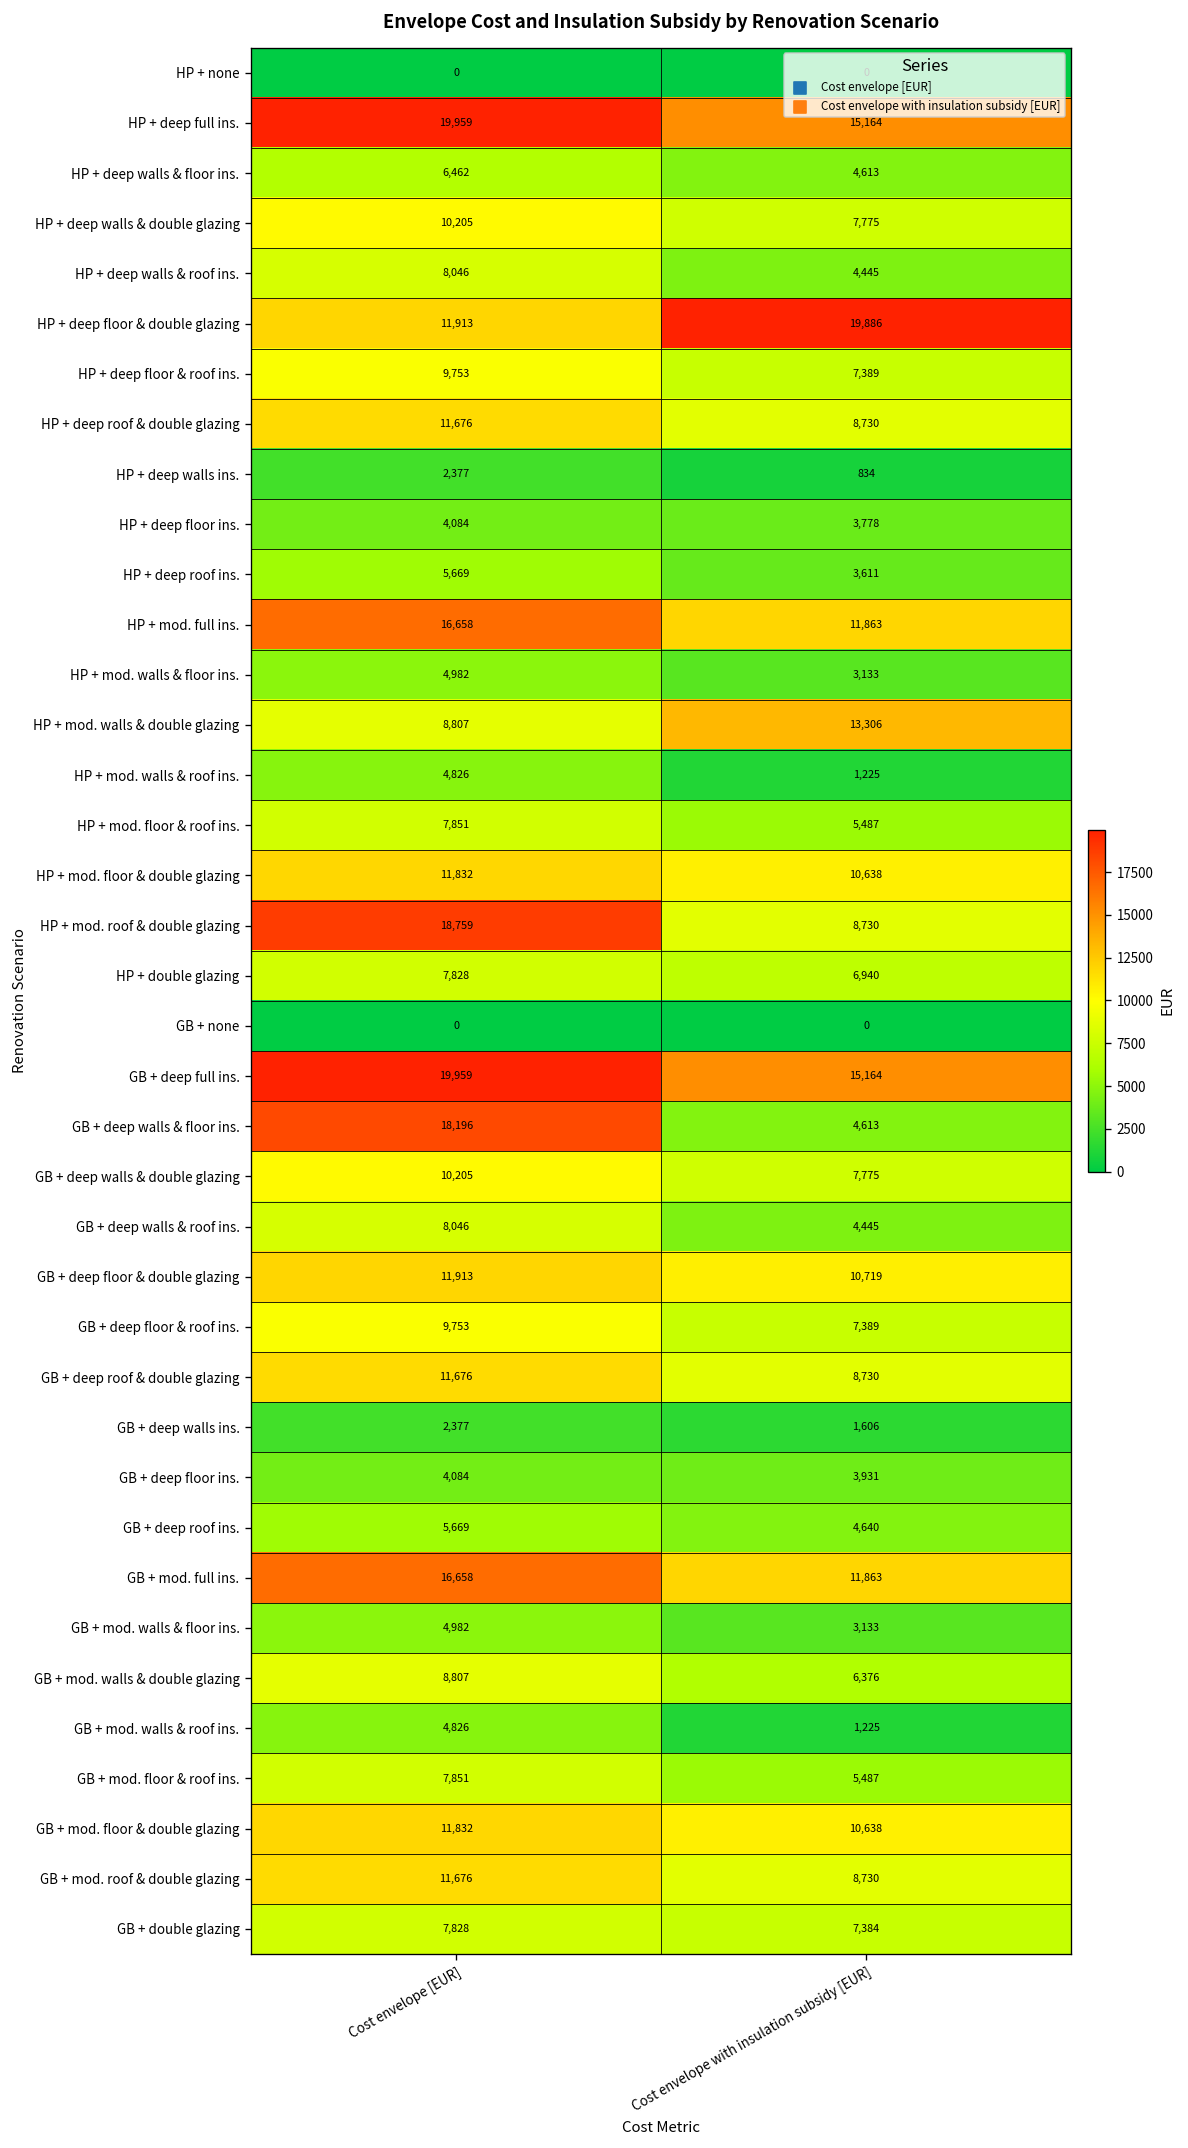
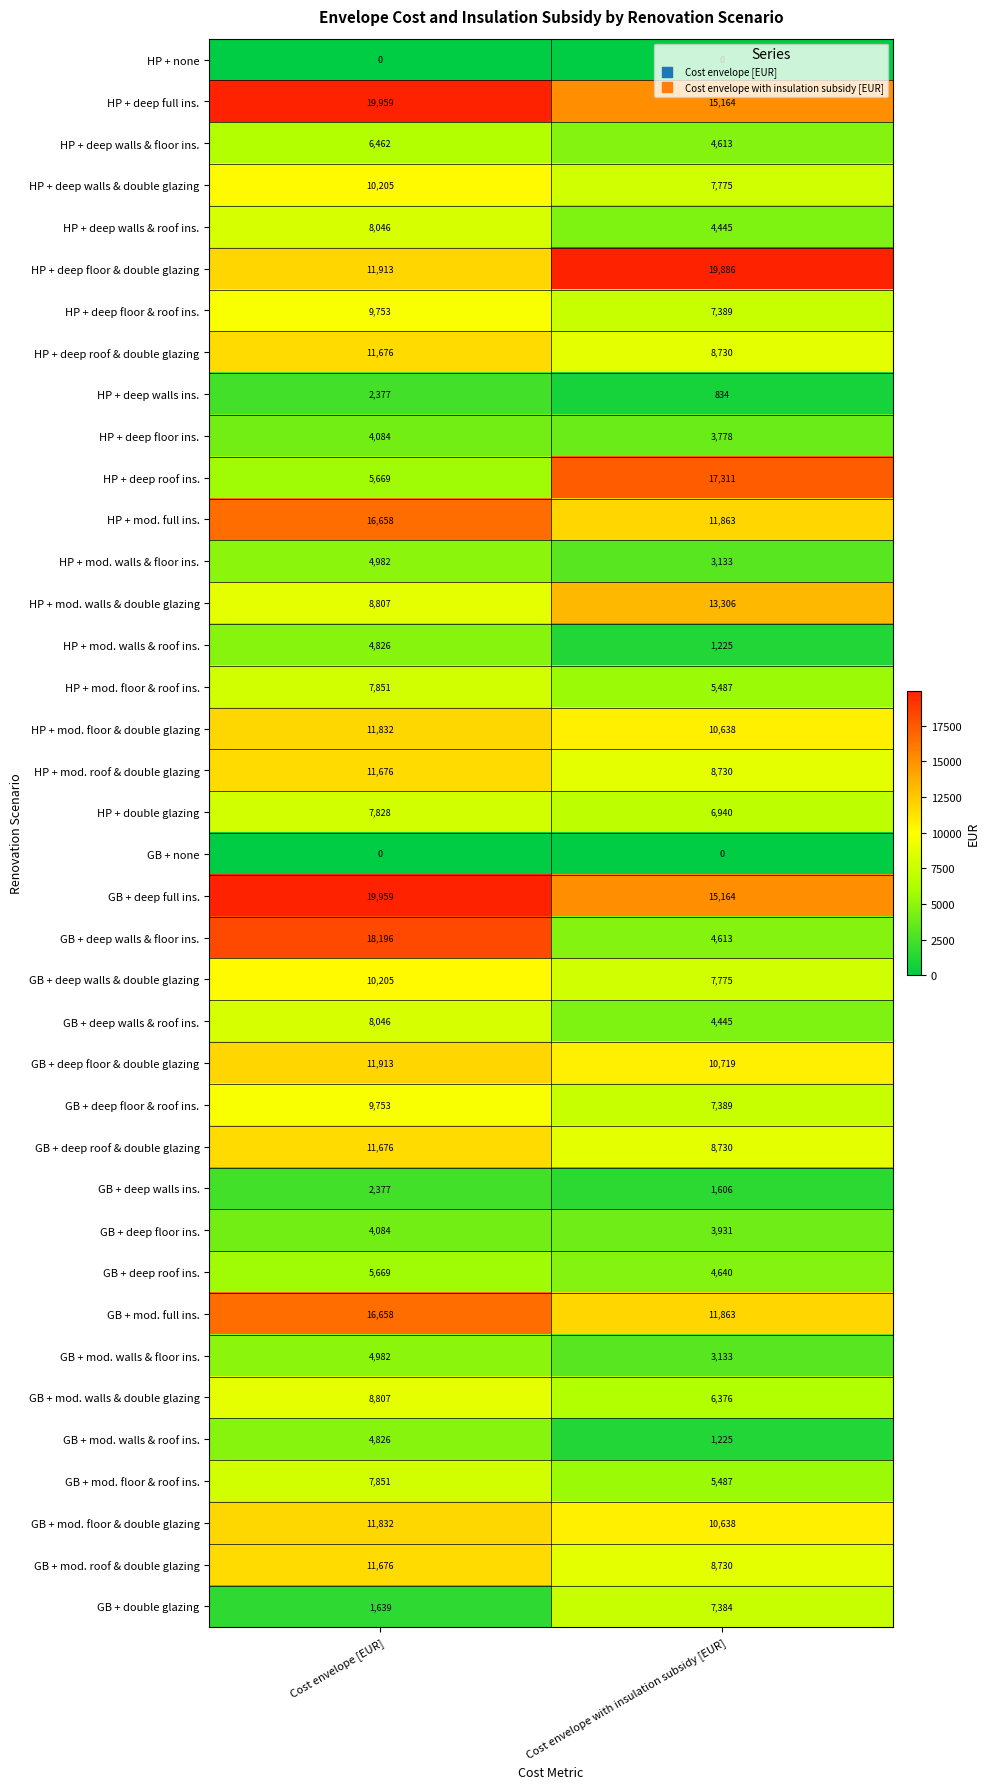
  {
    "HP + none": {
      "Cost envelope [EUR]": "0"
    },
    "HP + deep full ins.": {
      "Cost envelope [EUR]": "19,959",
      "Cost envelope with insulation subsidy [EUR]": "15,164"
    },
    "HP + deep walls & floor ins.": {
      "Cost envelope [EUR]": "6,462",
      "Cost envelope with insulation subsidy [EUR]": "4,613"
    },
    "HP + deep walls & double glazing": {
      "Cost envelope [EUR]": "10,205",
      "Cost envelope with insulation subsidy [EUR]": "7,775"
    },
    "HP + deep walls & roof ins.": {
      "Cost envelope [EUR]": "8,046",
      "Cost envelope with insulation subsidy [EUR]": "4,445"
    },
    "HP + deep floor & double glazing": {
      "Cost envelope [EUR]": "11,913",
      "Cost envelope with insulation subsidy [EUR]": "19,886"
    },
    "HP + deep floor & roof ins.": {
      "Cost envelope [EUR]": "9,753",
      "Cost envelope with insulation subsidy [EUR]": "7,389"
    },
    "HP + deep roof & double glazing": {
      "Cost envelope [EUR]": "11,676",
      "Cost envelope with insulation subsidy [EUR]": "8,730"
    },
    "HP + deep walls ins.": {
      "Cost envelope [EUR]": "2,377",
      "Cost envelope with insulation subsidy [EUR]": "834"
    },
    "HP + deep floor ins.": {
      "Cost envelope [EUR]": "4,084",
      "Cost envelope with insulation subsidy [EUR]": "3,778"
    },
    "HP + deep roof ins.": {
      "Cost envelope [EUR]": "5,669",
-     "Cost envelope with insulation subsidy [EUR]": "3,611"
+     "Cost envelope with insulation subsidy [EUR]": "17,311"
    },
    "HP + mod. full ins.": {
      "Cost envelope [EUR]": "16,658",
      "Cost envelope with insulation subsidy [EUR]": "11,863"
    },
    "HP + mod. walls & floor ins.": {
      "Cost envelope [EUR]": "4,982",
      "Cost envelope with insulation subsidy [EUR]": "3,133"
    },
    "HP + mod. walls & double glazing": {
      "Cost envelope [EUR]": "8,807",
      "Cost envelope with insulation subsidy [EUR]": "13,306"
    },
    "HP + mod. walls & roof ins.": {
      "Cost envelope [EUR]": "4,826",
      "Cost envelope with insulation subsidy [EUR]": "1,225"
    },
    "HP + mod. floor & roof ins.": {
      "Cost envelope [EUR]": "7,851",
      "Cost envelope with insulation subsidy [EUR]": "5,487"
    },
    "HP + mod. floor & double glazing": {
      "Cost envelope [EUR]": "11,832",
      "Cost envelope with insulation subsidy [EUR]": "10,638"
    },
    "HP + mod. roof & double glazing": {
-     "Cost envelope [EUR]": "18,759",
+     "Cost envelope [EUR]": "11,676",
      "Cost envelope with insulation subsidy [EUR]": "8,730"
    },
    "HP + double glazing": {
      "Cost envelope [EUR]": "7,828",
      "Cost envelope with insulation subsidy [EUR]": "6,940"
    },
    "GB + none": {
      "Cost envelope [EUR]": "0",
      "Cost envelope with insulation subsidy [EUR]": "0"
    },
    "GB + deep full ins.": {
      "Cost envelope [EUR]": "19,959",
      "Cost envelope with insulation subsidy [EUR]": "15,164"
    },
    "GB + deep walls & floor ins.": {
      "Cost envelope [EUR]": "18,196",
      "Cost envelope with insulation subsidy [EUR]": "4,613"
    },
    "GB + deep walls & double glazing": {
      "Cost envelope [EUR]": "10,205",
      "Cost envelope with insulation subsidy [EUR]": "7,775"
    },
    "GB + deep walls & roof ins.": {
      "Cost envelope [EUR]": "8,046",
      "Cost envelope with insulation subsidy [EUR]": "4,445"
    },
    "GB + deep floor & double glazing": {
      "Cost envelope [EUR]": "11,913",
      "Cost envelope with insulation subsidy [EUR]": "10,719"
    },
    "GB + deep floor & roof ins.": {
      "Cost envelope [EUR]": "9,753",
      "Cost envelope with insulation subsidy [EUR]": "7,389"
    },
    "GB + deep roof & double glazing": {
      "Cost envelope [EUR]": "11,676",
      "Cost envelope with insulation subsidy [EUR]": "8,730"
    },
    "GB + deep walls ins.": {
      "Cost envelope [EUR]": "2,377",
      "Cost envelope with insulation subsidy [EUR]": "1,606"
    },
    "GB + deep floor ins.": {
      "Cost envelope [EUR]": "4,084",
      "Cost envelope with insulation subsidy [EUR]": "3,931"
    },
    "GB + deep roof ins.": {
      "Cost envelope [EUR]": "5,669",
      "Cost envelope with insulation subsidy [EUR]": "4,640"
    },
    "GB + mod. full ins.": {
      "Cost envelope [EUR]": "16,658",
      "Cost envelope with insulation subsidy [EUR]": "11,863"
    },
    "GB + mod. walls & floor ins.": {
      "Cost envelope [EUR]": "4,982",
      "Cost envelope with insulation subsidy [EUR]": "3,133"
    },
    "GB + mod. walls & double glazing": {
      "Cost envelope [EUR]": "8,807",
      "Cost envelope with insulation subsidy [EUR]": "6,376"
    },
    "GB + mod. walls & roof ins.": {
      "Cost envelope [EUR]": "4,826",
      "Cost envelope with insulation subsidy [EUR]": "1,225"
    },
    "GB + mod. floor & roof ins.": {
      "Cost envelope [EUR]": "7,851",
      "Cost envelope with insulation subsidy [EUR]": "5,487"
    },
    "GB + mod. floor & double glazing": {
      "Cost envelope [EUR]": "11,832",
      "Cost envelope with insulation subsidy [EUR]": "10,638"
    },
    "GB + mod. roof & double glazing": {
      "Cost envelope [EUR]": "11,676",
      "Cost envelope with insulation subsidy [EUR]": "8,730"
    },
    "GB + double glazing": {
-     "Cost envelope [EUR]": "7,828",
+     "Cost envelope [EUR]": "1,639",
      "Cost envelope with insulation subsidy [EUR]": "7,384"
    }
  }
